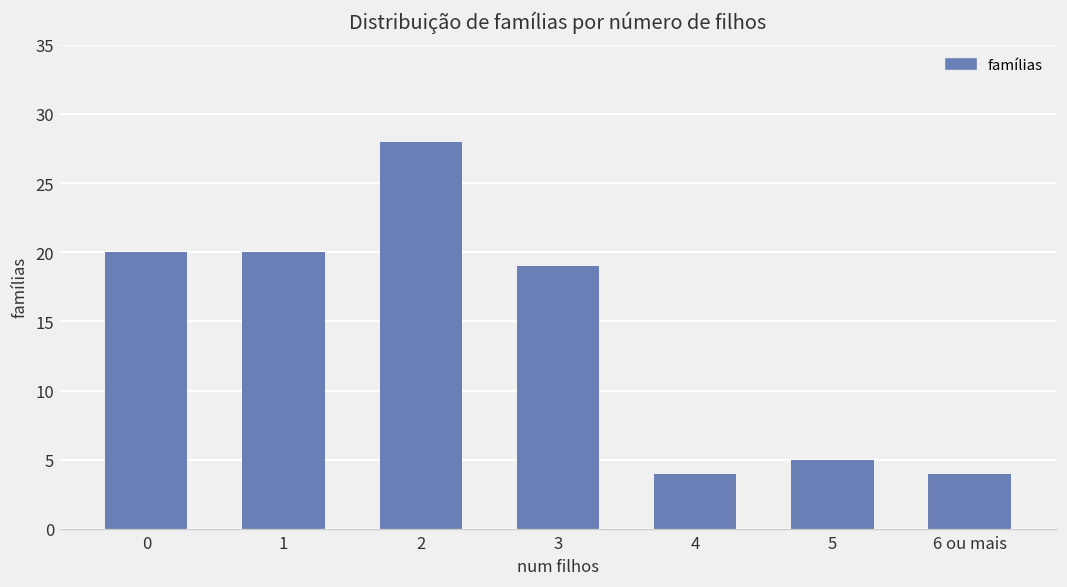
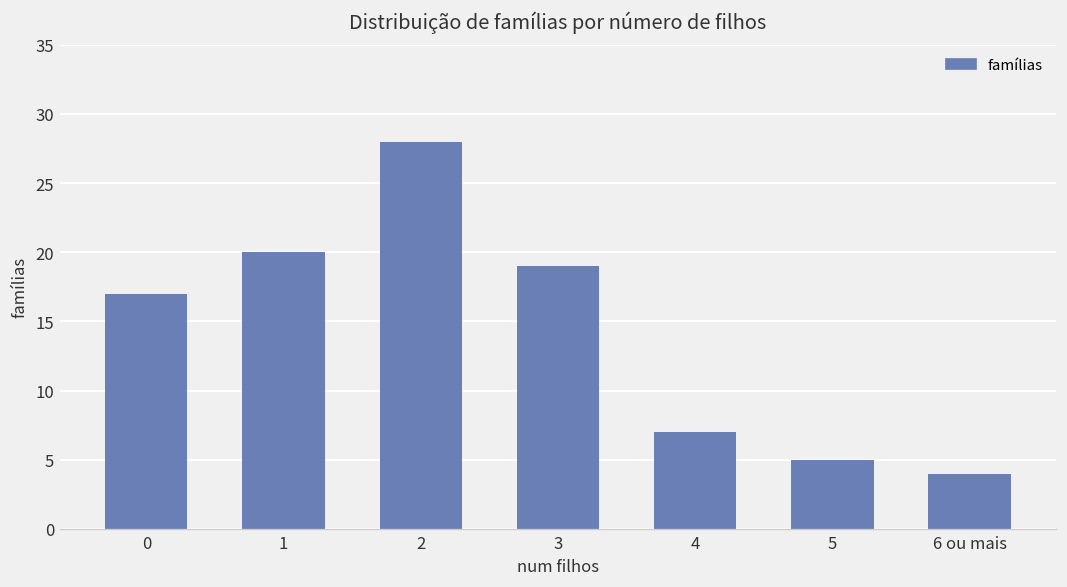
  {
-   "0": 20,
+   "0": 17,
    "1": 20,
    "2": 28,
    "3": 19,
-   "4": 4,
+   "4": 7,
    "5": 5,
    "6 ou mais": 4
  }
